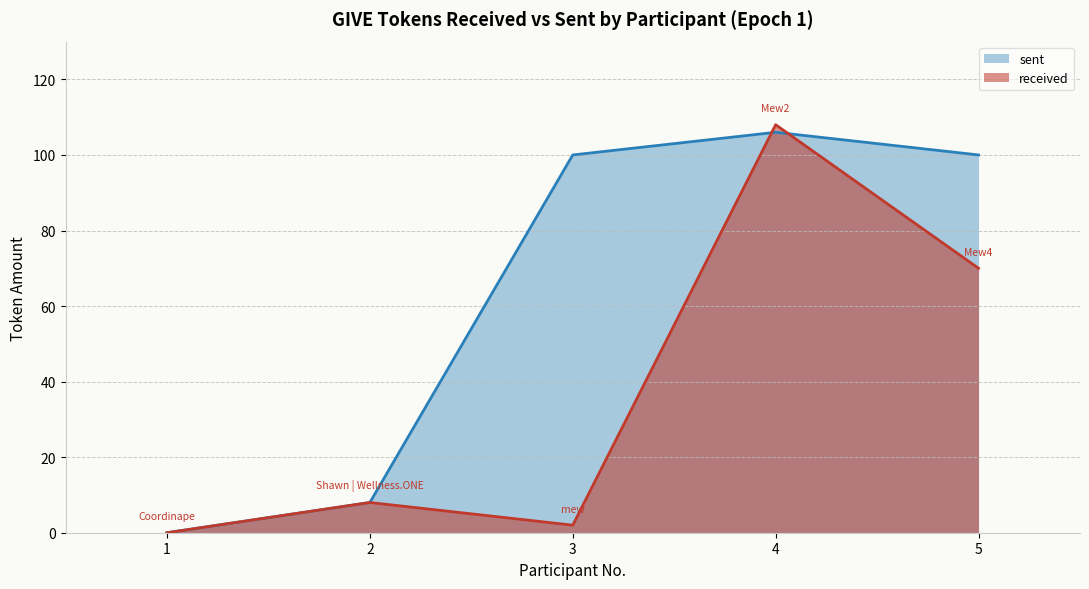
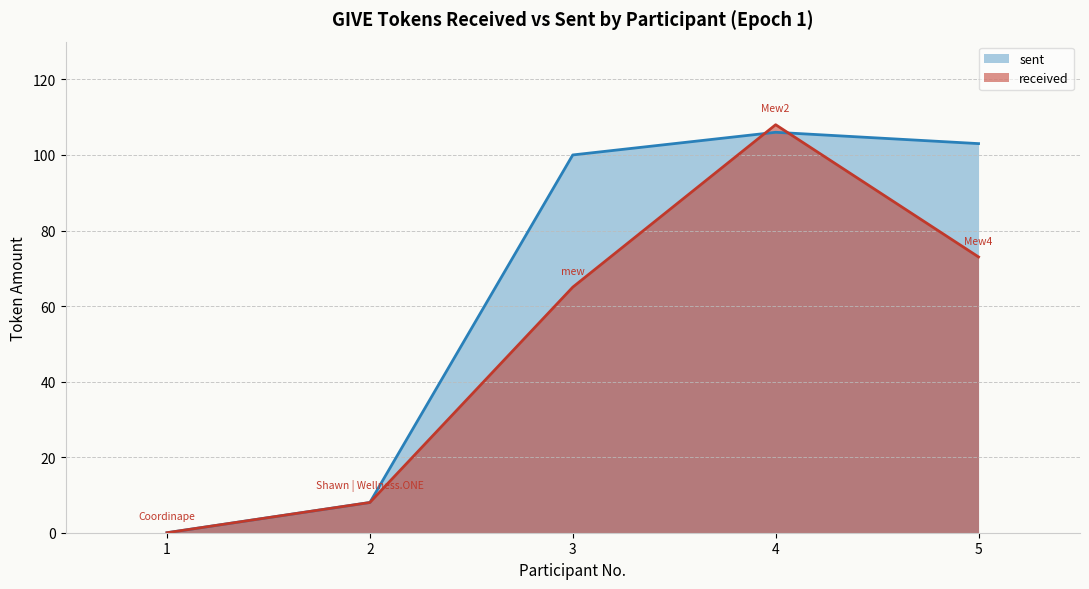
  {
    "sent": {
      "3": 100,
      "4": 106,
-     "5": 100
+     "5": 103
    },
    "received": {
-     "3": 2,
+     "3": 65,
      "4": 108,
-     "5": 70
+     "5": 73
    }
  }
